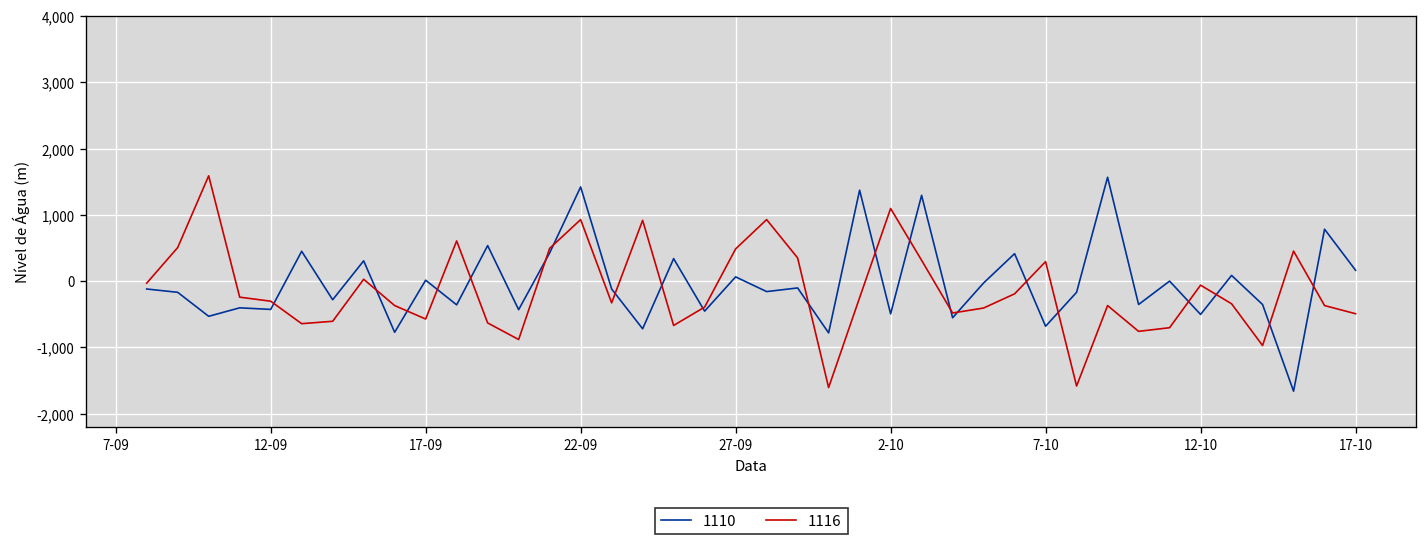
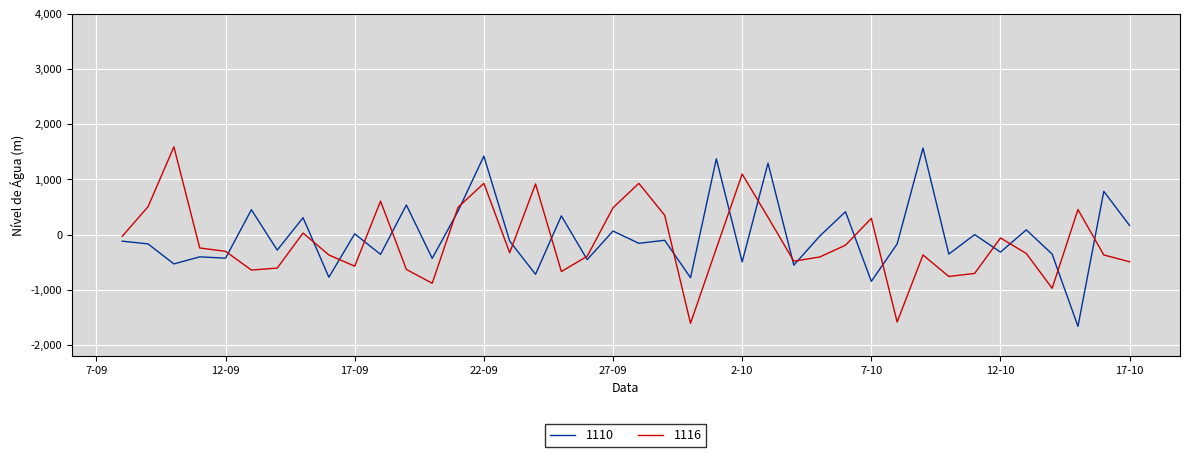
  {
    "1110": {
      "12-09": "-400",
      "17-09": "0",
      "22-09": "1,400",
      "27-09": "100",
      "2-10": "-500",
-     "7-10": "-700",
-     "12-10": "-500",
+     "7-10": "-800",
+     "12-10": "-300",
      "17-10": "200"
    },
    "1116": {
      "12-09": "-300",
      "17-09": "-600",
      "22-09": "900",
      "27-09": "500",
      "2-10": "1,100",
      "7-10": "300",
      "12-10": "-100",
      "17-10": "-500"
    }
  }
